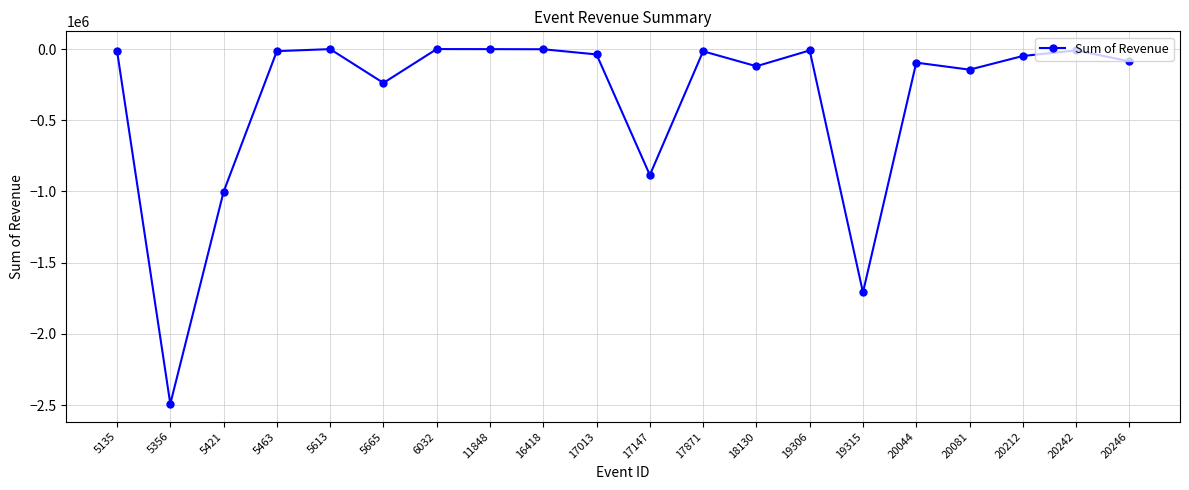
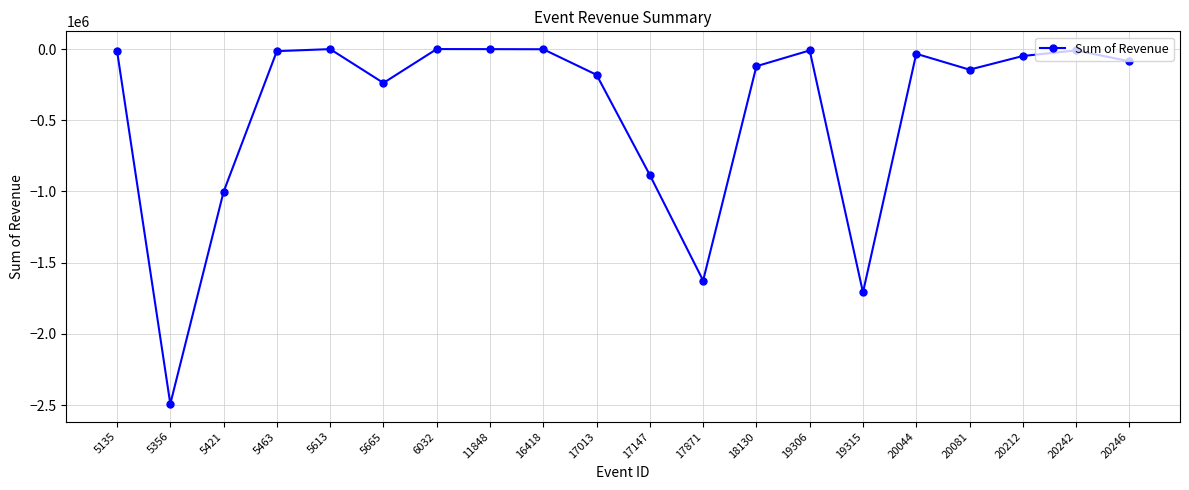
  {
    "5135": -10000,
    "5356": -2490000,
    "5421": -1000000,
    "5463": -10000,
    "5613": 0,
    "5665": -240000,
    "6032": 0,
    "11848": 0,
    "16418": 0,
-   "17013": -40000,
+   "17013": -180000,
    "17147": -880000,
-   "17871": -10000,
+   "17871": -1630000,
    "18130": -120000,
    "19306": -10000,
    "19315": -1710000,
-   "20044": -90000,
+   "20044": -30000,
    "20081": -140000,
    "20212": -50000,
    "20246": -90000
  }
